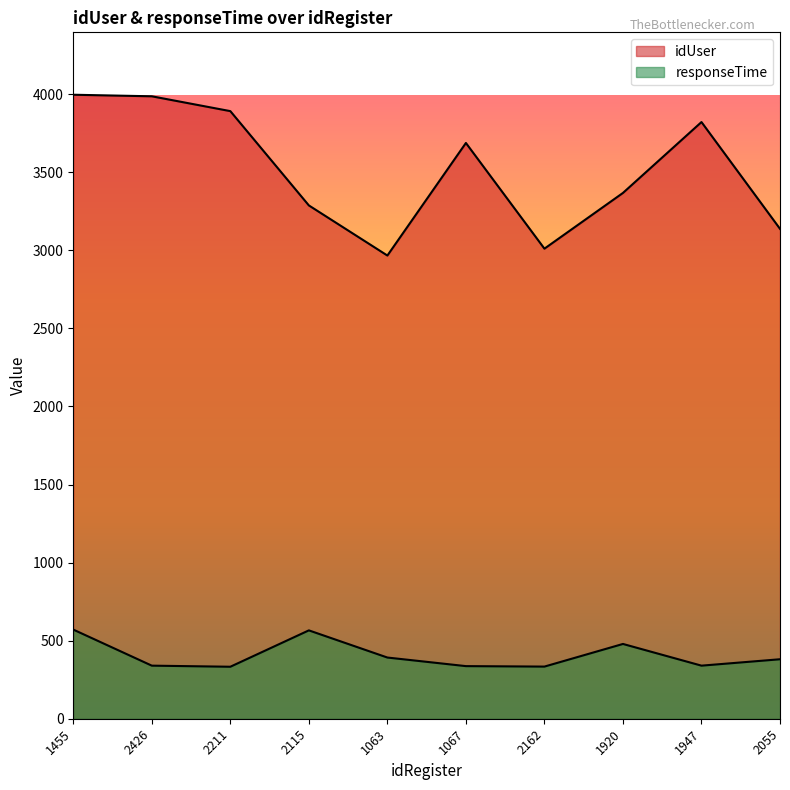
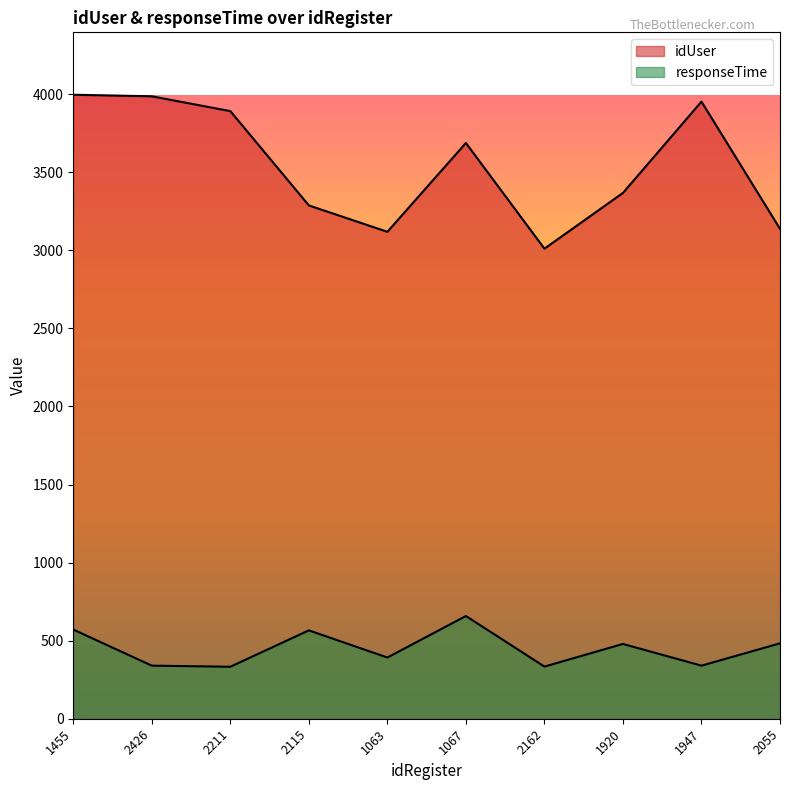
  {
    "idUser": {
      "1455": 4000,
      "2426": 3990,
      "2211": 3890,
      "2115": 3290,
-     "1063": 2970,
+     "1063": 3120,
      "1067": 3690,
      "2162": 3010,
      "1920": 3370,
-     "1947": 3820,
+     "1947": 3950,
      "2055": 3140
    },
    "responseTime": {
      "1455": 570,
      "2426": 340,
      "2211": 330,
      "2115": 570,
      "1063": 390,
-     "1067": 340,
+     "1067": 660,
      "2162": 330,
      "1920": 480,
      "1947": 340,
-     "2055": 380
+     "2055": 480
    }
  }
